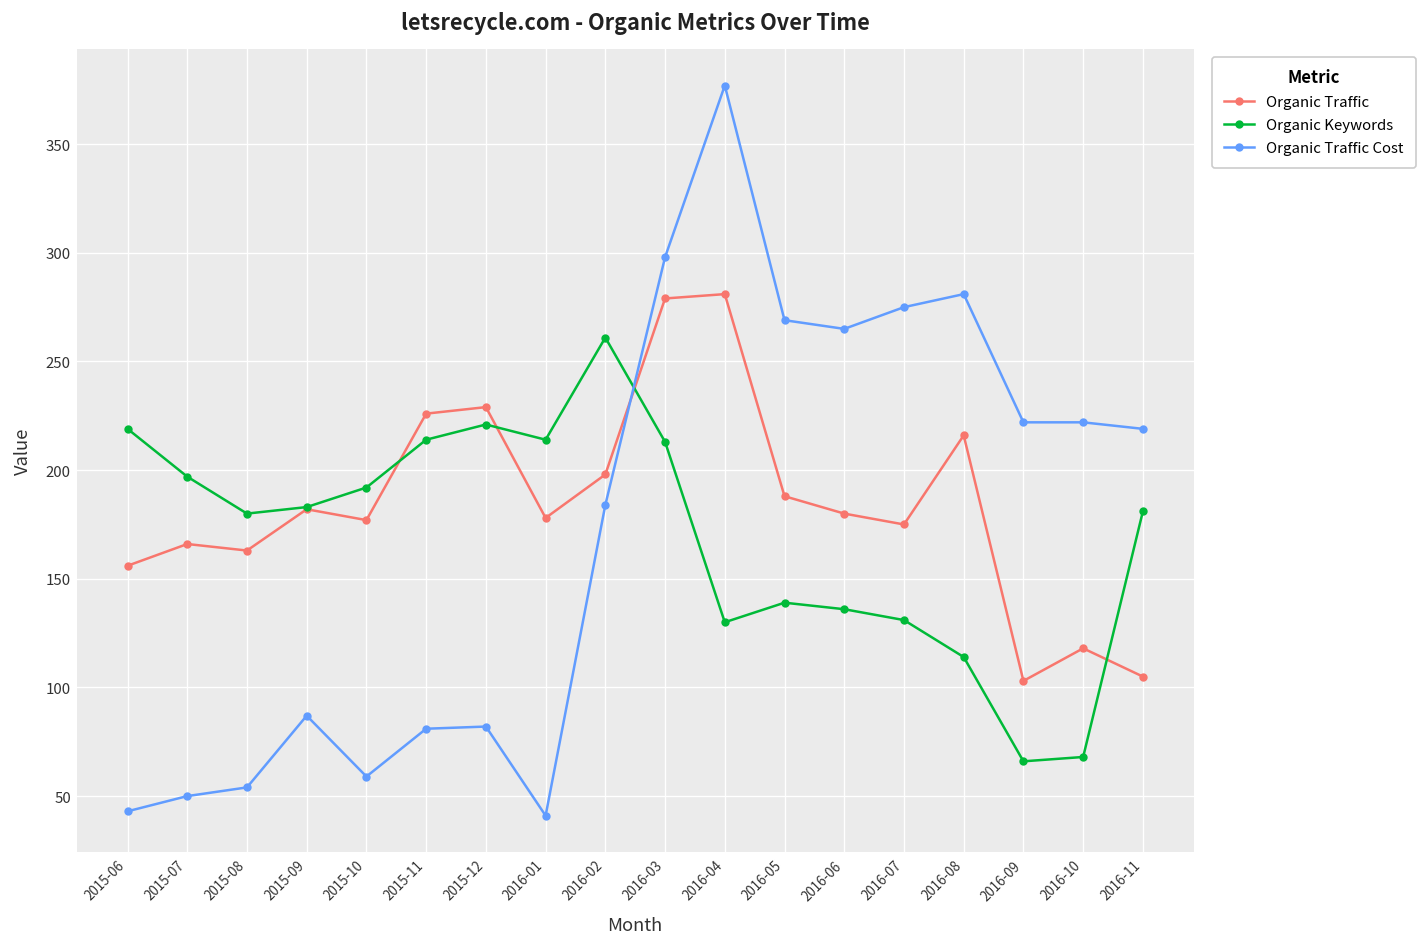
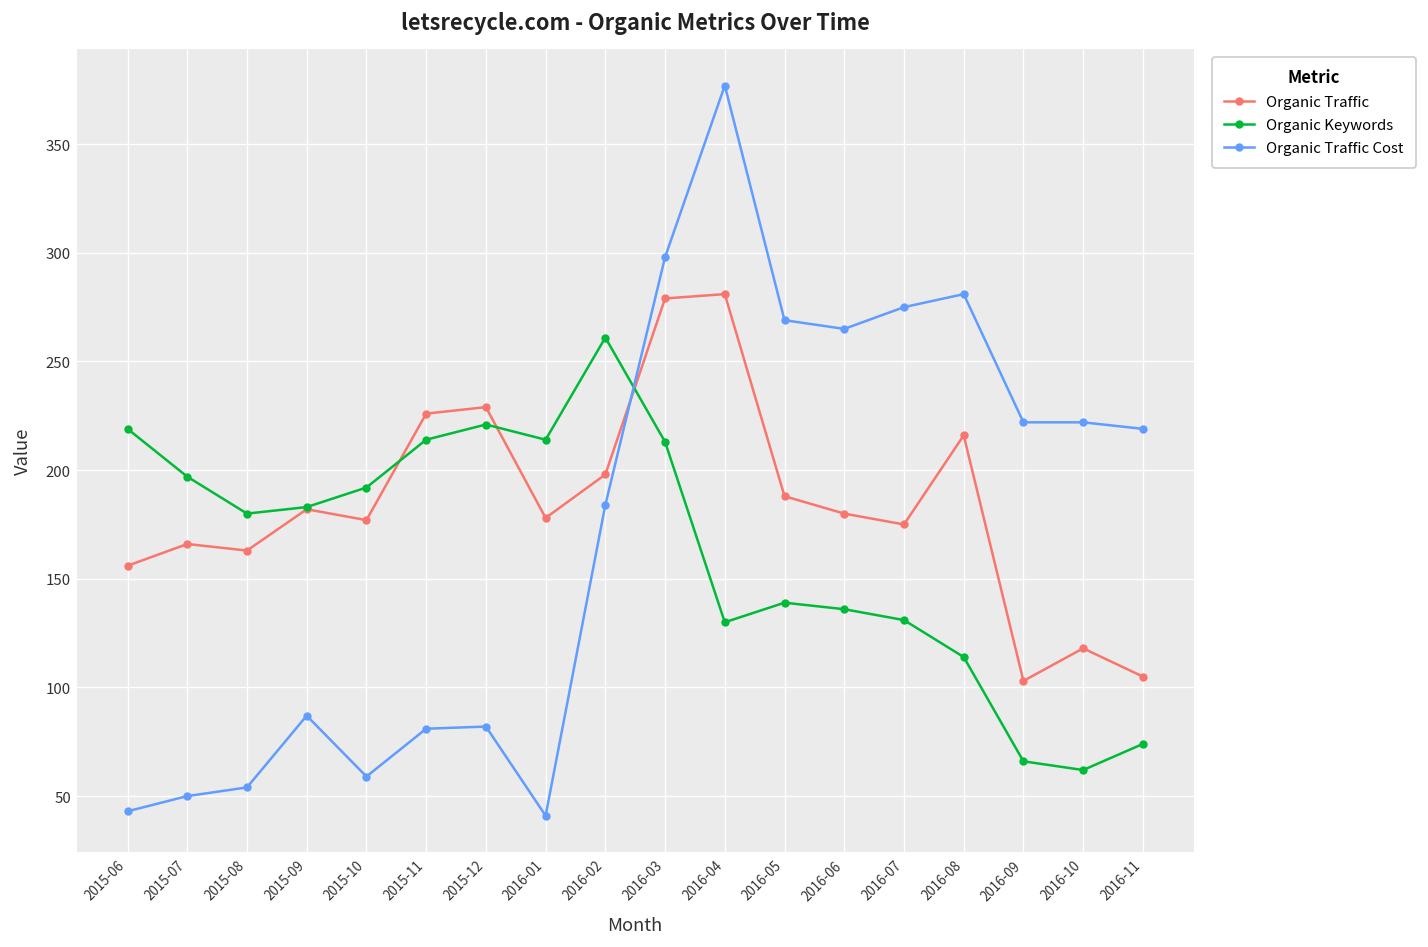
  {
    "Organic Traffic": {
      "2015-06": 156,
      "2015-07": 166,
      "2015-08": 163,
      "2015-10": 177,
      "2015-11": 226,
      "2015-12": 229,
      "2016-01": 178,
      "2016-02": 198,
      "2016-03": 279,
      "2016-04": 281,
      "2016-05": 188,
      "2016-06": 180,
      "2016-07": 175,
      "2016-08": 216,
      "2016-09": 103,
      "2016-10": 118,
      "2016-11": 105
    },
    "Organic Keywords": {
      "2015-06": 219,
      "2015-07": 197,
      "2015-08": 180,
      "2015-10": 192,
      "2015-11": 214,
      "2015-12": 221,
      "2016-01": 214,
      "2016-02": 261,
      "2016-03": 213,
      "2016-04": 130,
      "2016-05": 139,
      "2016-06": 136,
      "2016-07": 131,
      "2016-08": 114,
      "2016-09": 66,
-     "2016-10": 68,
-     "2016-11": 181
+     "2016-10": 62,
+     "2016-11": 74
    },
    "Organic Traffic Cost": {
      "2015-06": 43,
      "2015-07": 50,
      "2015-08": 54,
      "2015-09": 87,
      "2015-10": 59,
      "2015-11": 81,
      "2015-12": 82,
      "2016-01": 41,
      "2016-02": 184,
      "2016-03": 298,
      "2016-04": 377,
      "2016-05": 269,
      "2016-06": 265,
      "2016-07": 275,
      "2016-08": 281,
      "2016-09": 222,
      "2016-10": 222,
      "2016-11": 219
    }
  }
